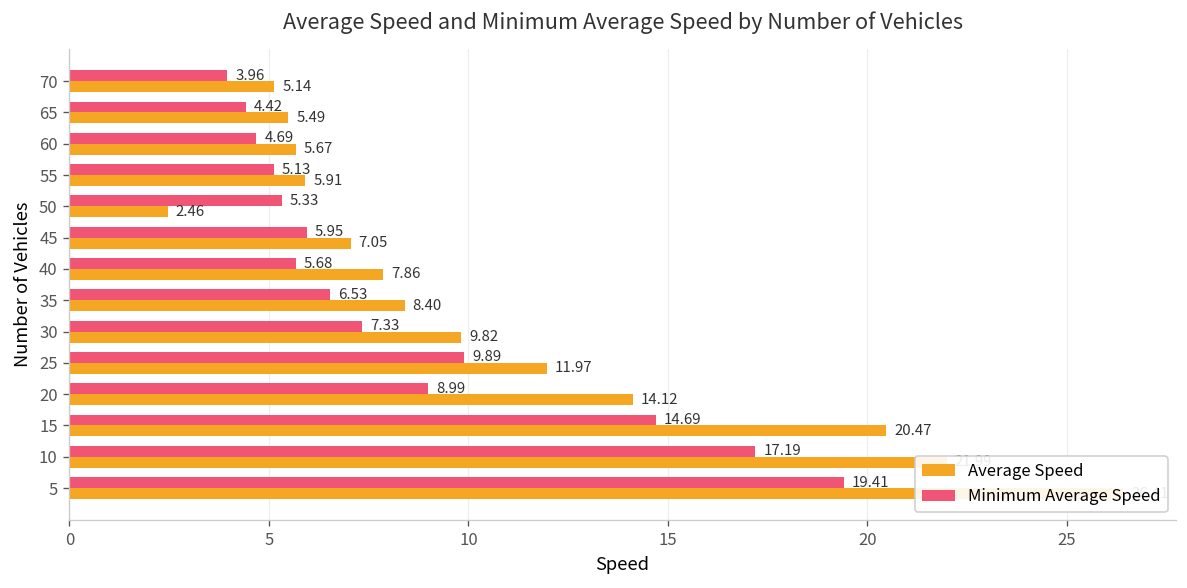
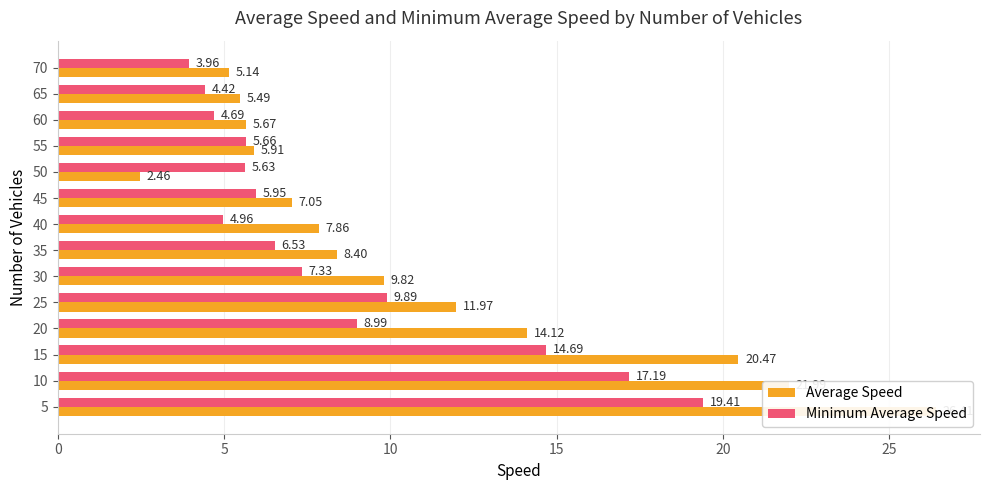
  {
    "Average Speed": {
      "70": 5.14,
      "65": 5.49,
      "60": 5.67,
      "50": 2.46,
      "45": 7.05,
      "40": 7.86,
      "35": 8.40,
      "30": 9.82,
      "25": 11.97,
      "20": 14.12,
      "15": 20.47
    },
    "Minimum Average Speed": {
      "70": 3.96,
      "65": 4.42,
      "60": 4.69,
-     "55": 5.13,
-     "50": 5.33,
+     "55": 5.66,
+     "50": 5.63,
      "45": 5.95,
-     "40": 5.68,
+     "40": 4.96,
      "35": 6.53,
      "30": 7.33,
      "25": 9.89,
      "20": 8.99,
      "15": 14.69,
      "10": 17.19,
      "5": 19.41
    }
  }
